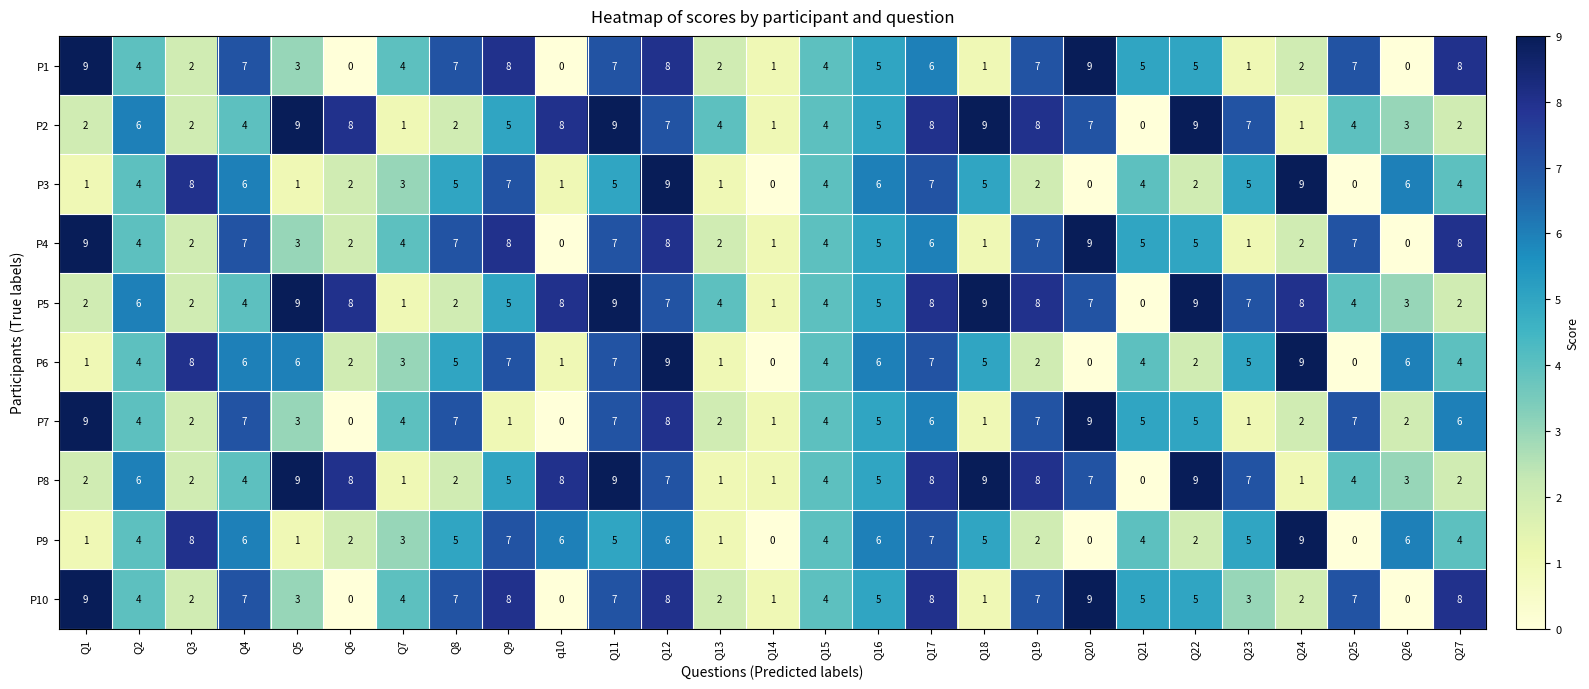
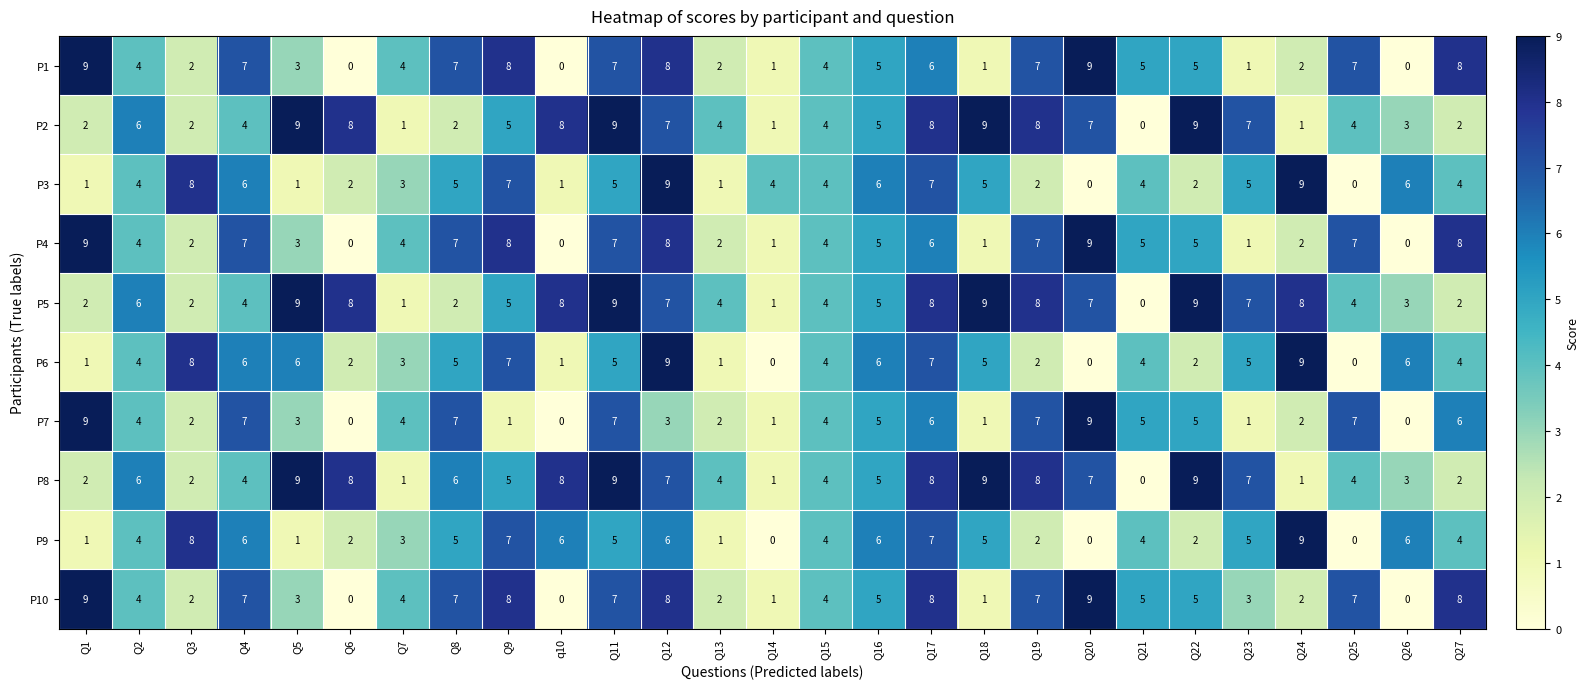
  {
    "P3": {
      "Q1": 1,
      "Q2": 4,
      "Q3": 8,
      "Q4": 6,
      "Q5": 1,
      "Q6": 2,
      "Q7": 3,
      "Q8": 5,
      "Q9": 7,
      "q10": 1,
      "Q11": 5,
      "Q12": 9,
      "Q13": 1,
-     "Q14": 0,
+     "Q14": 4,
      "Q15": 4,
      "Q16": 6,
      "Q17": 7,
      "Q18": 5,
      "Q19": 2,
      "Q20": 0,
      "Q21": 4,
      "Q22": 2,
      "Q23": 5,
      "Q24": 9,
      "Q25": 0,
      "Q26": 6,
      "Q27": 4
    },
    "P4": {
      "Q1": 9,
      "Q2": 4,
      "Q3": 2,
      "Q4": 7,
      "Q5": 3,
-     "Q6": 2,
+     "Q6": 0,
      "Q7": 4,
      "Q8": 7,
      "Q9": 8,
      "q10": 0,
      "Q11": 7,
      "Q12": 8,
      "Q13": 2,
      "Q14": 1,
      "Q15": 4,
      "Q16": 5,
      "Q17": 6,
      "Q18": 1,
      "Q19": 7,
      "Q20": 9,
      "Q21": 5,
      "Q22": 5,
      "Q23": 1,
      "Q24": 2,
      "Q25": 7,
      "Q26": 0,
      "Q27": 8
    },
    "P6": {
      "Q1": 1,
      "Q2": 4,
      "Q3": 8,
      "Q4": 6,
      "Q5": 6,
      "Q6": 2,
      "Q7": 3,
      "Q8": 5,
      "Q9": 7,
      "q10": 1,
-     "Q11": 7,
+     "Q11": 5,
      "Q12": 9,
      "Q13": 1,
      "Q14": 0,
      "Q15": 4,
      "Q16": 6,
      "Q17": 7,
      "Q18": 5,
      "Q19": 2,
      "Q20": 0,
      "Q21": 4,
      "Q22": 2,
      "Q23": 5,
      "Q24": 9,
      "Q25": 0,
      "Q26": 6,
      "Q27": 4
    },
    "P7": {
      "Q1": 9,
      "Q2": 4,
      "Q3": 2,
      "Q4": 7,
      "Q5": 3,
      "Q6": 0,
      "Q7": 4,
      "Q8": 7,
      "Q9": 1,
      "q10": 0,
      "Q11": 7,
-     "Q12": 8,
+     "Q12": 3,
      "Q13": 2,
      "Q14": 1,
      "Q15": 4,
      "Q16": 5,
      "Q17": 6,
      "Q18": 1,
      "Q19": 7,
      "Q20": 9,
      "Q21": 5,
      "Q22": 5,
      "Q23": 1,
      "Q24": 2,
      "Q25": 7,
-     "Q26": 2,
+     "Q26": 0,
      "Q27": 6
    },
    "P8": {
      "Q1": 2,
      "Q2": 6,
      "Q3": 2,
      "Q4": 4,
      "Q5": 9,
      "Q6": 8,
      "Q7": 1,
-     "Q8": 2,
+     "Q8": 6,
      "Q9": 5,
      "q10": 8,
      "Q11": 9,
      "Q12": 7,
-     "Q13": 1,
+     "Q13": 4,
      "Q14": 1,
      "Q15": 4,
      "Q16": 5,
      "Q17": 8,
      "Q18": 9,
      "Q19": 8,
      "Q20": 7,
      "Q21": 0,
      "Q22": 9,
      "Q23": 7,
      "Q24": 1,
      "Q25": 4,
      "Q26": 3,
      "Q27": 2
    }
  }
